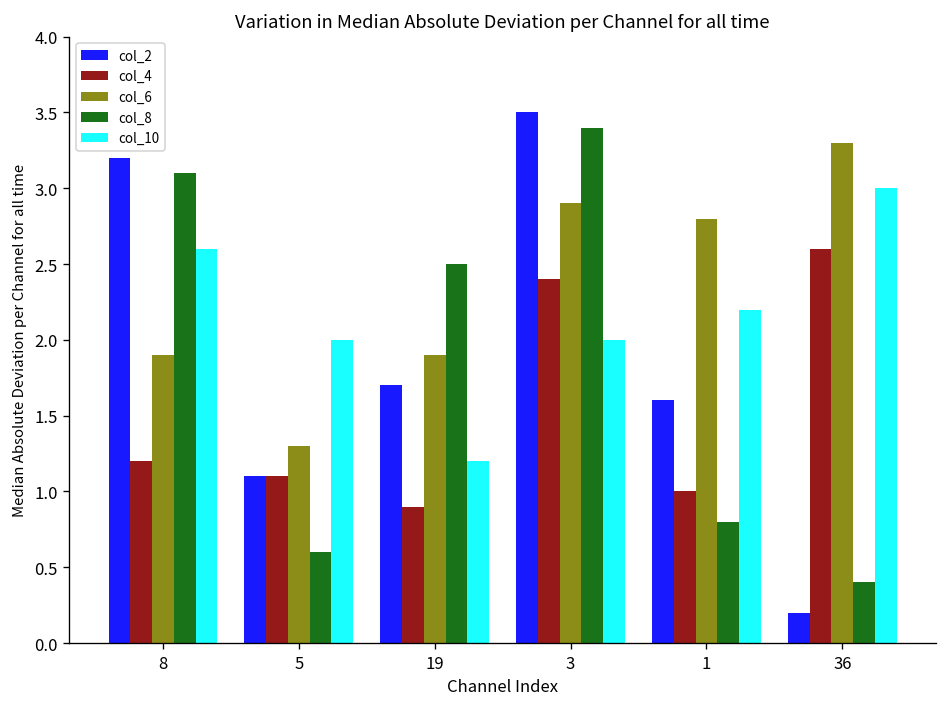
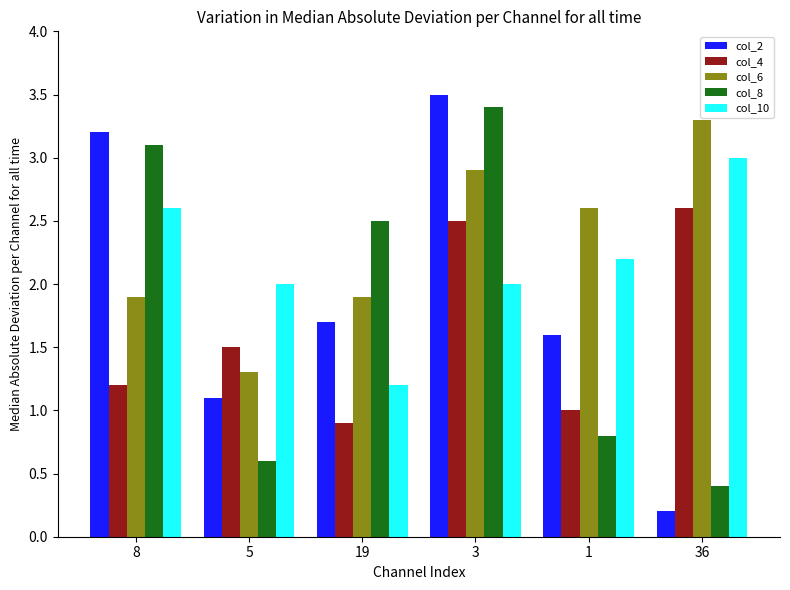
  {
    "col_2": {
      "8": 3.20,
      "5": 1.10,
      "19": 1.70,
      "3": 3.50,
      "1": 1.60,
      "36": 0.20
    },
    "col_4": {
      "8": 1.20,
-     "5": 1.10,
+     "5": 1.50,
      "19": 0.90,
-     "3": 2.40,
+     "3": 2.50,
      "1": 1.00,
      "36": 2.60
    },
    "col_6": {
      "8": 1.90,
      "5": 1.30,
      "19": 1.90,
      "3": 2.90,
-     "1": 2.80,
+     "1": 2.60,
      "36": 3.30
    },
    "col_8": {
      "8": 3.10,
      "5": 0.60,
      "19": 2.50,
      "3": 3.40,
      "1": 0.80,
      "36": 0.40
    },
    "col_10": {
      "8": 2.60,
      "5": 2.00,
      "19": 1.20,
      "3": 2.00,
      "1": 2.20,
      "36": 3.00
    }
  }
